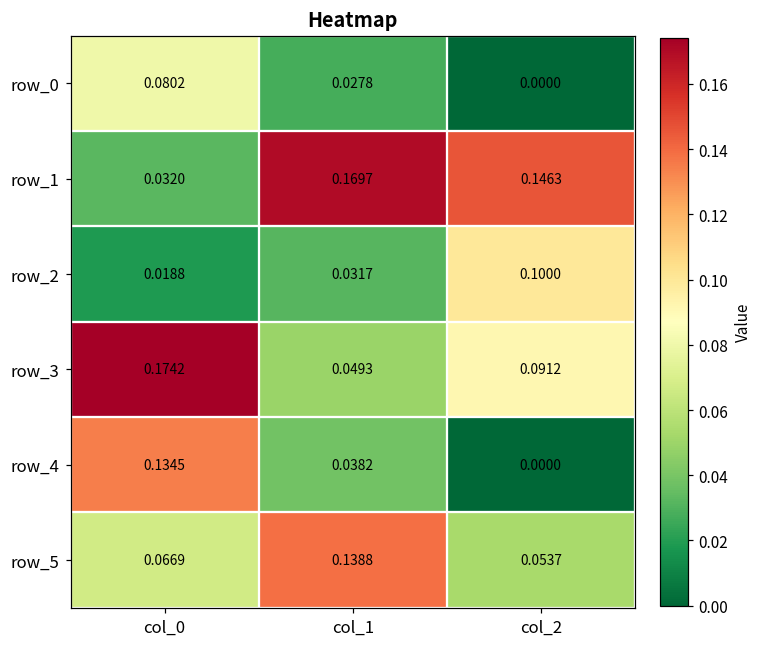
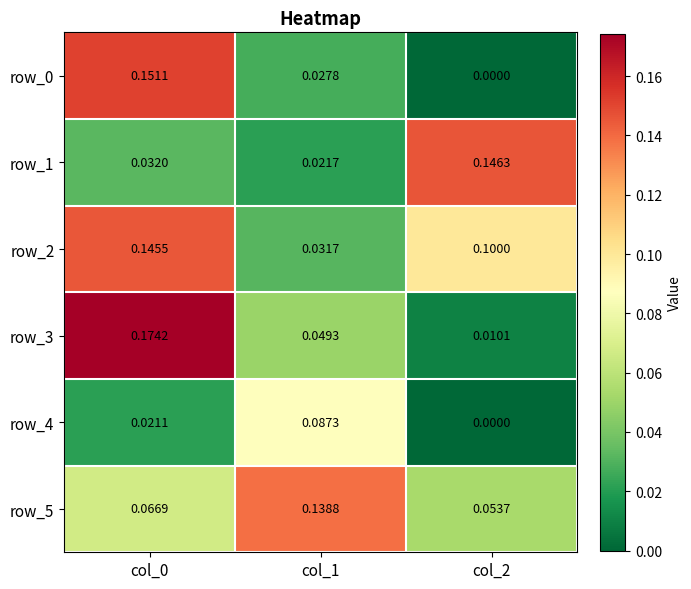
  {
    "row_0": {
-     "col_0": 0.0802,
+     "col_0": 0.1511,
      "col_1": 0.0278,
      "col_2": 0.0000
    },
    "row_1": {
      "col_0": 0.0320,
-     "col_1": 0.1697,
+     "col_1": 0.0217,
      "col_2": 0.1463
    },
    "row_2": {
-     "col_0": 0.0188,
+     "col_0": 0.1455,
      "col_1": 0.0317,
      "col_2": 0.1000
    },
    "row_3": {
      "col_0": 0.1742,
      "col_1": 0.0493,
-     "col_2": 0.0912
+     "col_2": 0.0101
    },
    "row_4": {
-     "col_0": 0.1345,
-     "col_1": 0.0382,
+     "col_0": 0.0211,
+     "col_1": 0.0873,
      "col_2": 0.0000
    },
    "row_5": {
      "col_0": 0.0669,
      "col_1": 0.1388,
      "col_2": 0.0537
    }
  }
